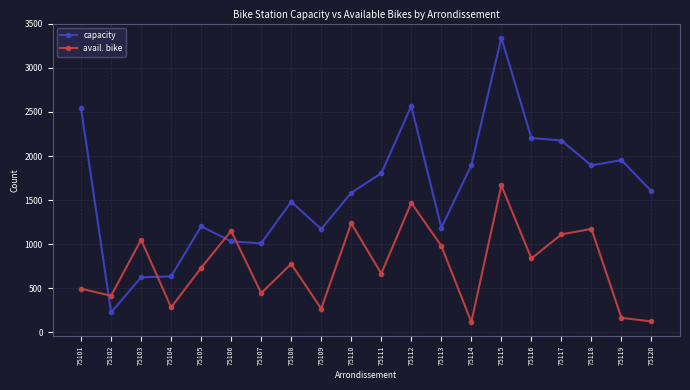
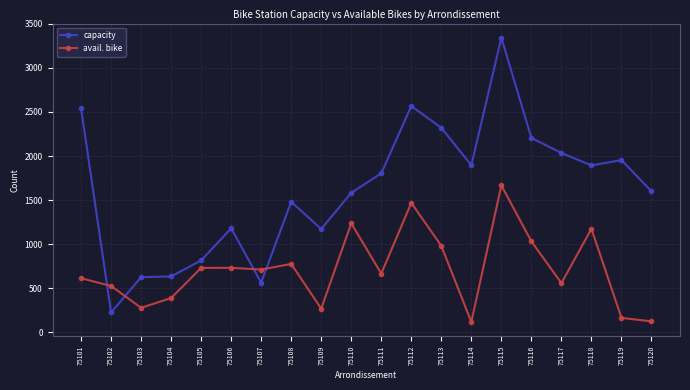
  {
    "capacity": {
      "75101": 2500,
      "75102": 200,
      "75103": 600,
      "75104": 600,
-     "75105": 1200,
-     "75106": 1000,
-     "75107": 1000,
+     "75105": 800,
+     "75106": 1200,
+     "75107": 600,
      "75108": 1500,
      "75109": 1200,
      "75110": 1600,
      "75111": 1800,
      "75112": 2600,
-     "75113": 1200,
+     "75113": 2300,
      "75114": 1900,
      "75115": 3300,
      "75116": 2200,
-     "75117": 2200,
+     "75117": 2000,
      "75118": 1900,
      "75119": 2000,
      "75120": 1600
    },
    "avail. bike": {
-     "75101": 500,
-     "75102": 400,
-     "75103": 1100,
-     "75104": 300,
+     "75101": 600,
+     "75102": 500,
+     "75103": 300,
+     "75104": 400,
      "75105": 700,
-     "75106": 1200,
-     "75107": 400,
+     "75106": 700,
+     "75107": 700,
      "75108": 800,
      "75109": 300,
      "75110": 1200,
      "75111": 700,
      "75112": 1500,
      "75113": 1000,
      "75114": 100,
      "75115": 1700,
-     "75116": 800,
-     "75117": 1100,
+     "75116": 1000,
+     "75117": 600,
      "75118": 1200,
      "75119": 200,
      "75120": 100
    }
  }
